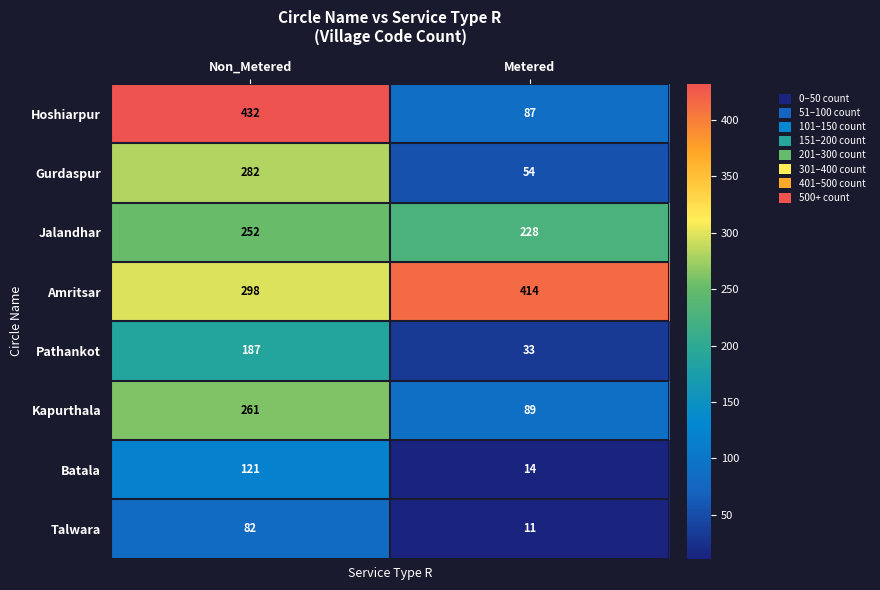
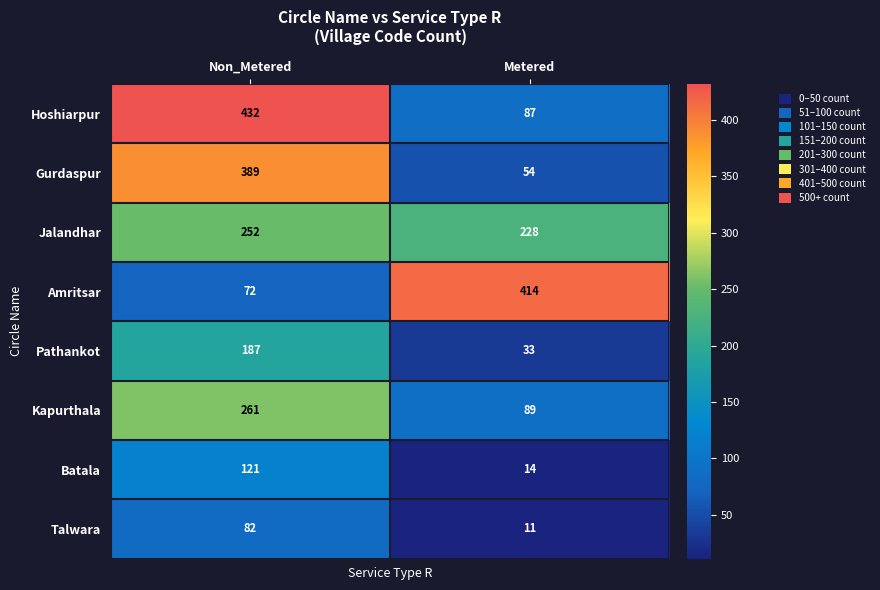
  {
    "Hoshiarpur": {
      "Non_Metered": 432,
      "Metered": 87
    },
    "Gurdaspur": {
-     "Non_Metered": 282,
+     "Non_Metered": 389,
      "Metered": 54
    },
    "Jalandhar": {
      "Non_Metered": 252,
      "Metered": 228
    },
    "Amritsar": {
-     "Non_Metered": 298,
+     "Non_Metered": 72,
      "Metered": 414
    },
    "Pathankot": {
      "Non_Metered": 187,
      "Metered": 33
    },
    "Kapurthala": {
      "Non_Metered": 261,
      "Metered": 89
    },
    "Batala": {
      "Non_Metered": 121,
      "Metered": 14
    },
    "Talwara": {
      "Non_Metered": 82,
      "Metered": 11
    }
  }
